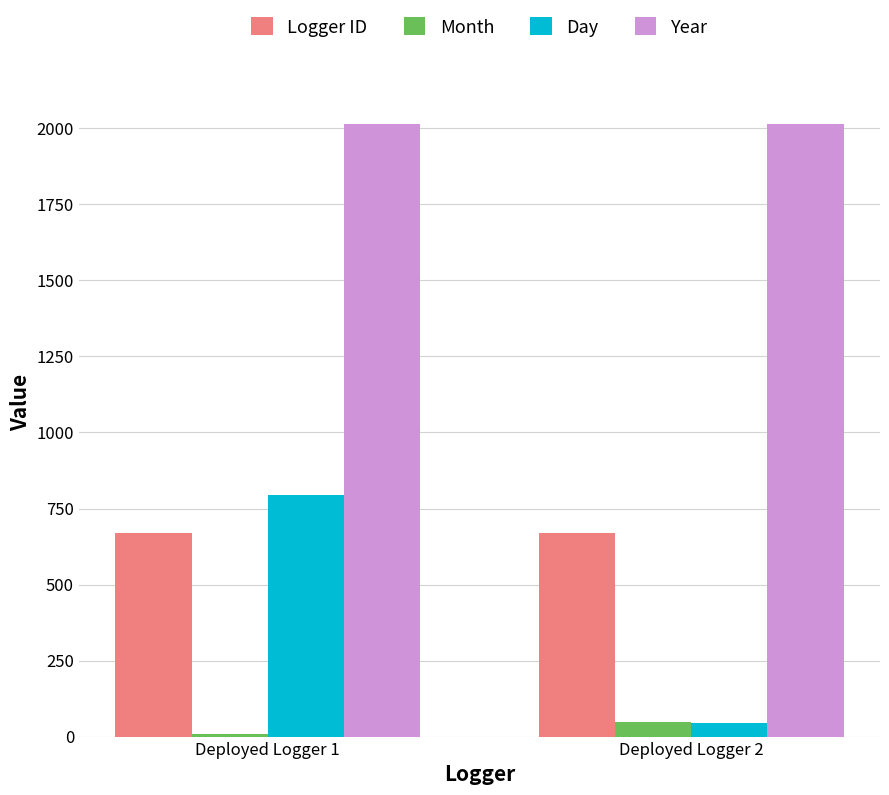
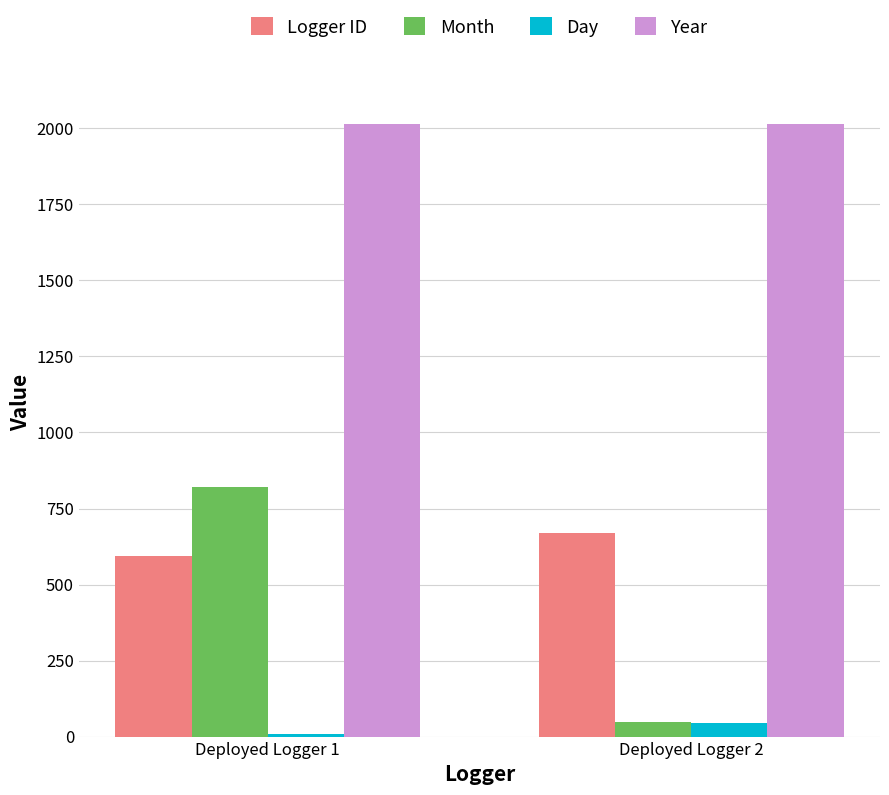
  {
    "Logger ID": {
-     "Deployed Logger 1": 670,
+     "Deployed Logger 1": 590,
      "Deployed Logger 2": 670
    },
    "Month": {
-     "Deployed Logger 1": 10,
+     "Deployed Logger 1": 820,
      "Deployed Logger 2": 50
    },
    "Day": {
-     "Deployed Logger 1": 790,
+     "Deployed Logger 1": 10,
      "Deployed Logger 2": 40
    },
    "Year": {
      "Deployed Logger 1": 2010,
      "Deployed Logger 2": 2010
    }
  }
